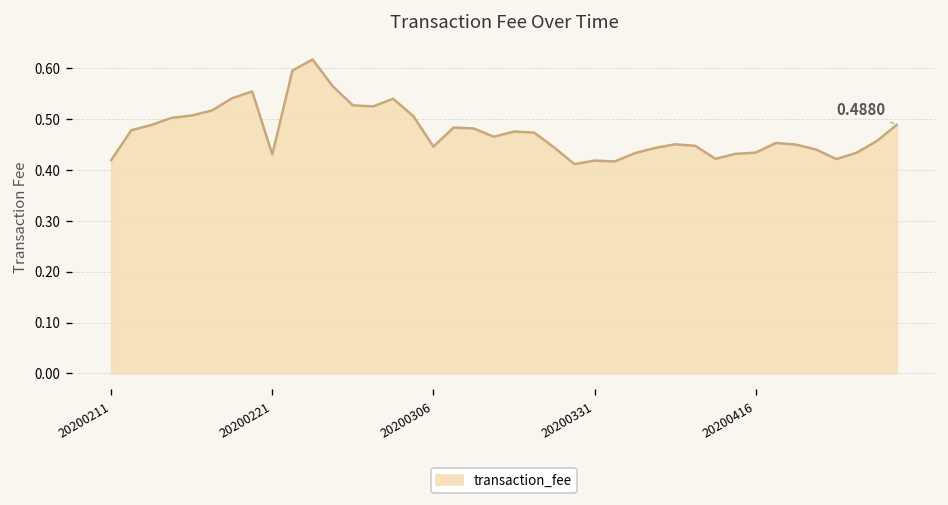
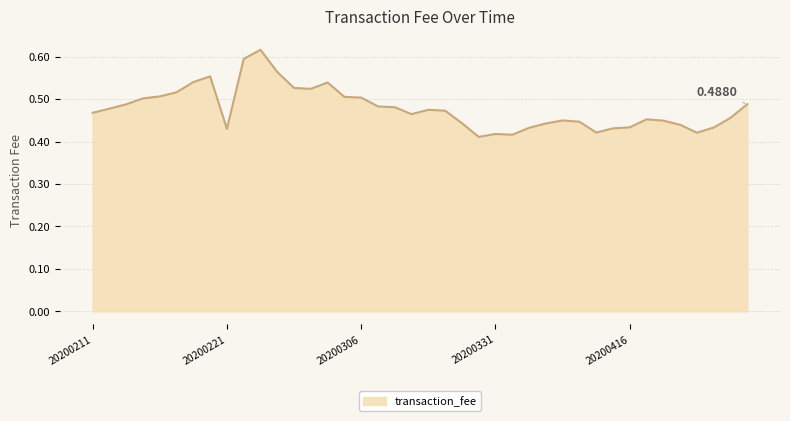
  {
-   "20200211": 0.42,
+   "20200211": 0.47,
    "20200221": 0.43,
-   "20200306": 0.45,
+   "20200306": 0.50,
    "20200331": 0.42,
    "20200416": 0.43
  }
